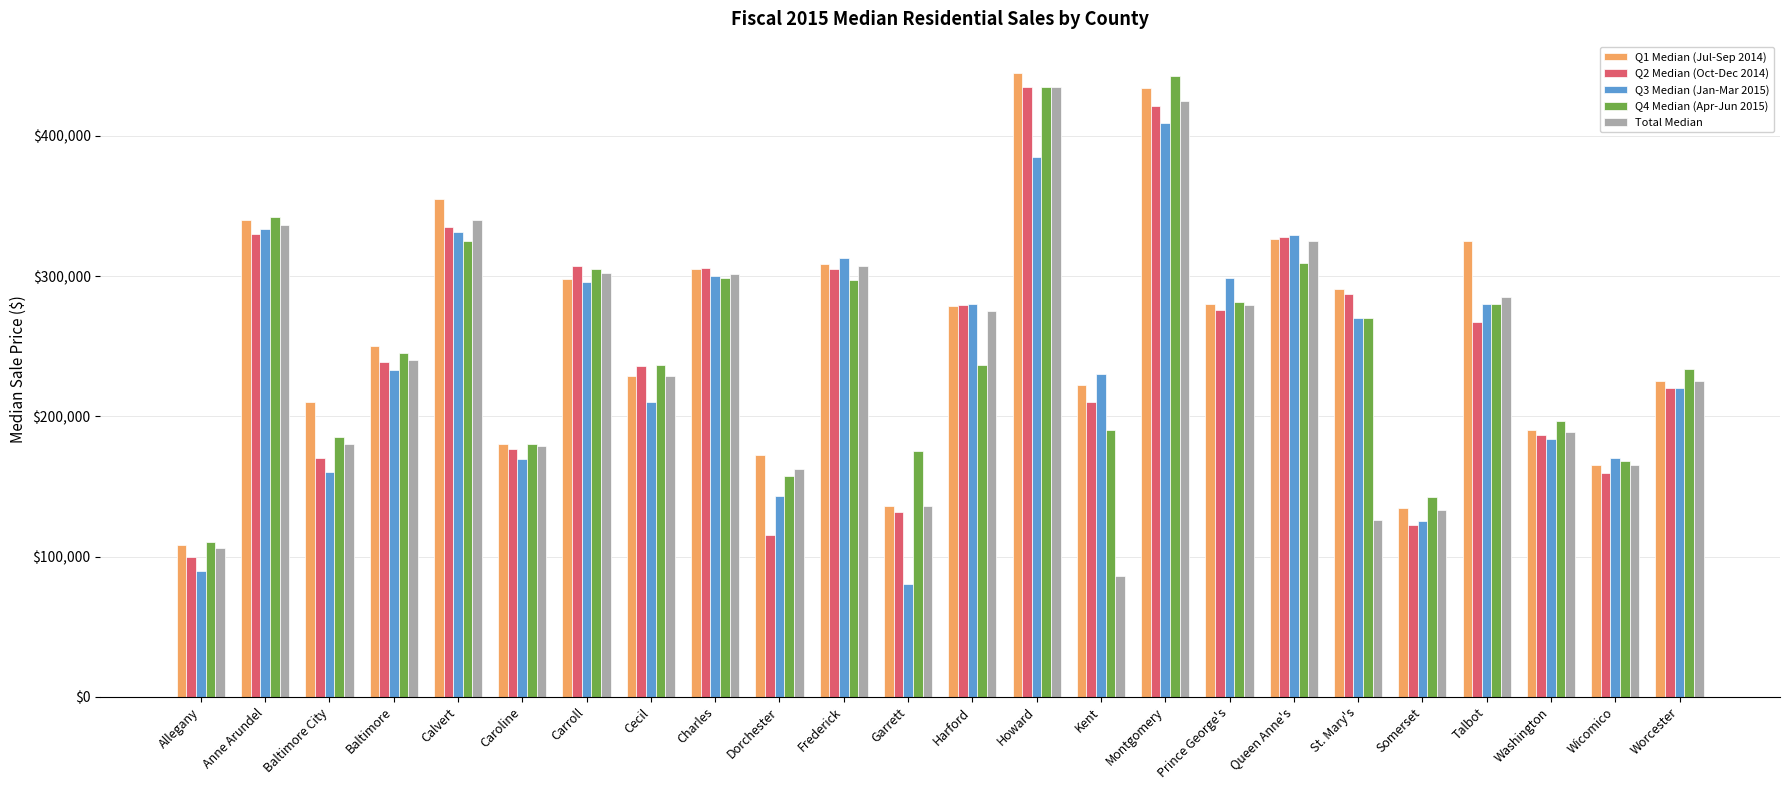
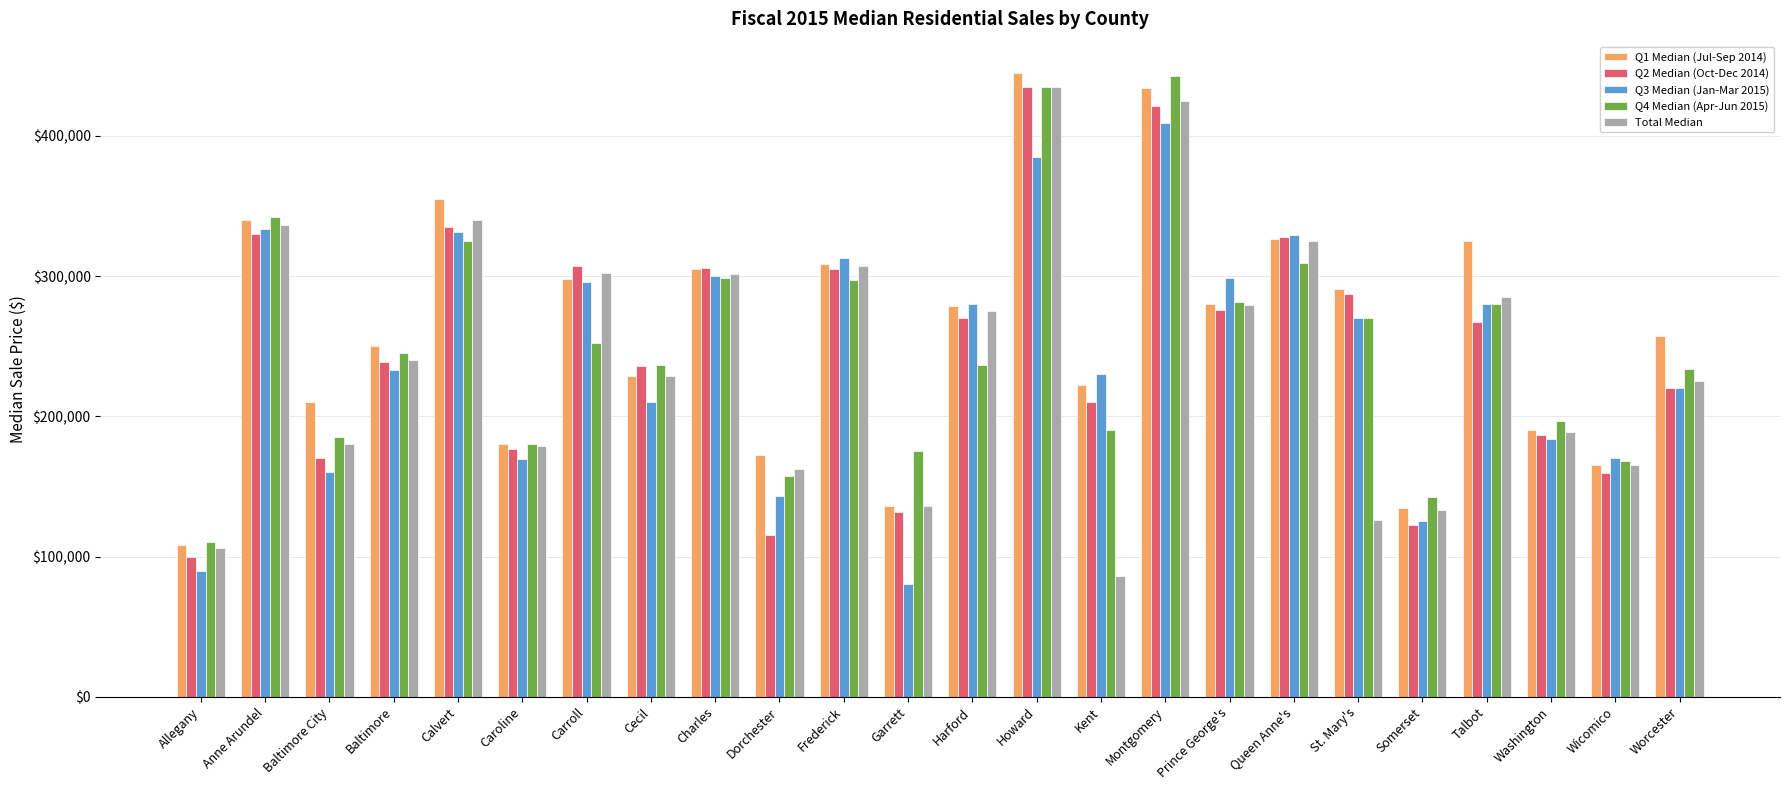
  {
    "Q1 Median (Jul-Sep 2014)": {
      "Allegany": "$109,000",
      "Anne Arundel": "$340,000",
      "Baltimore City": "$210,000",
      "Baltimore": "$250,000",
      "Calvert": "$355,000",
      "Caroline": "$180,000",
      "Carroll": "$298,000",
      "Cecil": "$229,000",
      "Charles": "$305,000",
      "Dorchester": "$173,000",
      "Frederick": "$308,000",
      "Garrett": "$136,000",
      "Harford": "$279,000",
      "Howard": "$445,000",
      "Kent": "$223,000",
      "Montgomery": "$434,000",
      "Prince George's": "$280,000",
      "Queen Anne's": "$327,000",
      "St. Mary's": "$291,000",
      "Somerset": "$135,000",
      "Talbot": "$325,000",
      "Washington": "$190,000",
      "Wicomico": "$165,000",
-     "Worcester": "$225,000"
+     "Worcester": "$257,000"
    },
    "Q2 Median (Oct-Dec 2014)": {
      "Allegany": "$100,000",
      "Anne Arundel": "$330,000",
      "Baltimore City": "$170,000",
      "Baltimore": "$239,000",
      "Calvert": "$335,000",
      "Caroline": "$177,000",
      "Carroll": "$307,000",
      "Cecil": "$236,000",
      "Charles": "$306,000",
      "Dorchester": "$115,000",
      "Frederick": "$305,000",
      "Garrett": "$132,000",
-     "Harford": "$279,000",
+     "Harford": "$270,000",
      "Howard": "$435,000",
      "Kent": "$210,000",
      "Montgomery": "$421,000",
      "Prince George's": "$276,000",
      "Queen Anne's": "$328,000",
      "St. Mary's": "$287,000",
      "Somerset": "$123,000",
      "Talbot": "$268,000",
      "Washington": "$187,000",
      "Wicomico": "$159,000",
      "Worcester": "$220,000"
    },
    "Q3 Median (Jan-Mar 2015)": {
      "Allegany": "$90,000",
      "Anne Arundel": "$333,000",
      "Baltimore City": "$160,000",
      "Baltimore": "$233,000",
      "Calvert": "$331,000",
      "Caroline": "$170,000",
      "Carroll": "$296,000",
      "Cecil": "$210,000",
      "Charles": "$300,000",
      "Dorchester": "$143,000",
      "Frederick": "$313,000",
      "Garrett": "$81,000",
      "Harford": "$280,000",
      "Howard": "$385,000",
      "Kent": "$230,000",
      "Montgomery": "$409,000",
      "Prince George's": "$299,000",
      "Queen Anne's": "$329,000",
      "St. Mary's": "$270,000",
      "Somerset": "$125,000",
      "Talbot": "$280,000",
      "Washington": "$184,000",
      "Wicomico": "$171,000",
      "Worcester": "$220,000"
    },
    "Q4 Median (Apr-Jun 2015)": {
      "Allegany": "$110,000",
      "Anne Arundel": "$342,000",
      "Baltimore City": "$185,000",
      "Baltimore": "$245,000",
      "Calvert": "$325,000",
      "Caroline": "$180,000",
-     "Carroll": "$305,000",
+     "Carroll": "$253,000",
      "Cecil": "$237,000",
      "Charles": "$299,000",
      "Dorchester": "$158,000",
      "Frederick": "$298,000",
      "Garrett": "$175,000",
      "Harford": "$237,000",
      "Howard": "$435,000",
      "Kent": "$190,000",
      "Montgomery": "$443,000",
      "Prince George's": "$281,000",
      "Queen Anne's": "$309,000",
      "St. Mary's": "$270,000",
      "Somerset": "$143,000",
      "Talbot": "$280,000",
      "Washington": "$196,000",
      "Wicomico": "$168,000",
      "Worcester": "$234,000"
    },
    "Total Median": {
      "Allegany": "$106,000",
      "Anne Arundel": "$337,000",
      "Baltimore City": "$180,000",
      "Baltimore": "$240,000",
      "Calvert": "$340,000",
      "Caroline": "$179,000",
      "Carroll": "$302,000",
      "Cecil": "$229,000",
      "Charles": "$302,000",
      "Dorchester": "$163,000",
      "Frederick": "$307,000",
      "Garrett": "$136,000",
      "Harford": "$275,000",
      "Howard": "$435,000",
      "Kent": "$86,000",
      "Montgomery": "$425,000",
      "Prince George's": "$279,000",
      "Queen Anne's": "$325,000",
      "St. Mary's": "$126,000",
      "Somerset": "$133,000",
      "Talbot": "$285,000",
      "Washington": "$189,000",
      "Wicomico": "$165,000",
      "Worcester": "$225,000"
    }
  }
